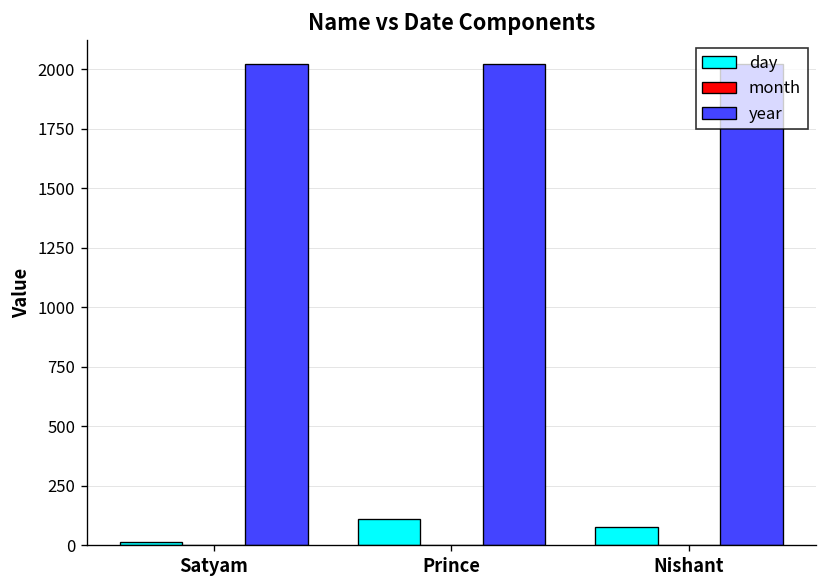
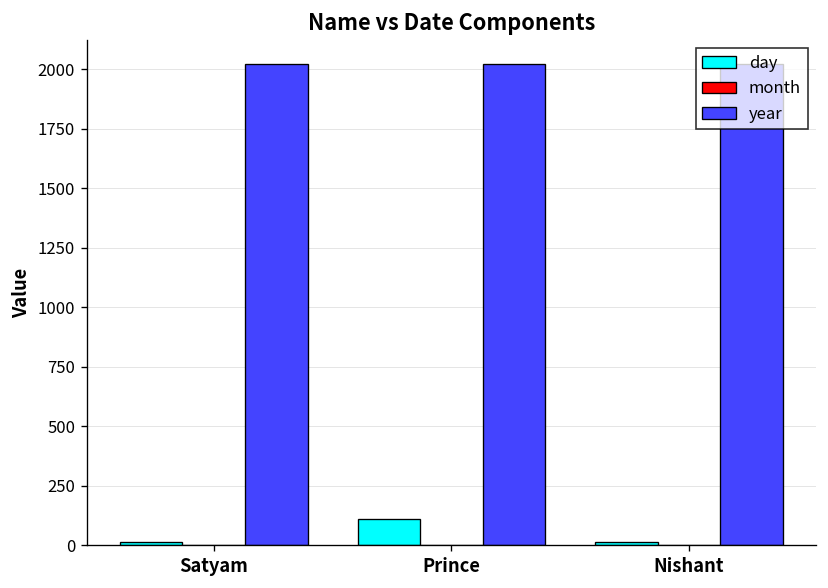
  {
    "day": {
      "Prince": 110,
-     "Nishant": 80
+     "Nishant": 10
    },
    "year": {
      "Satyam": 2020,
      "Prince": 2020
    }
  }
